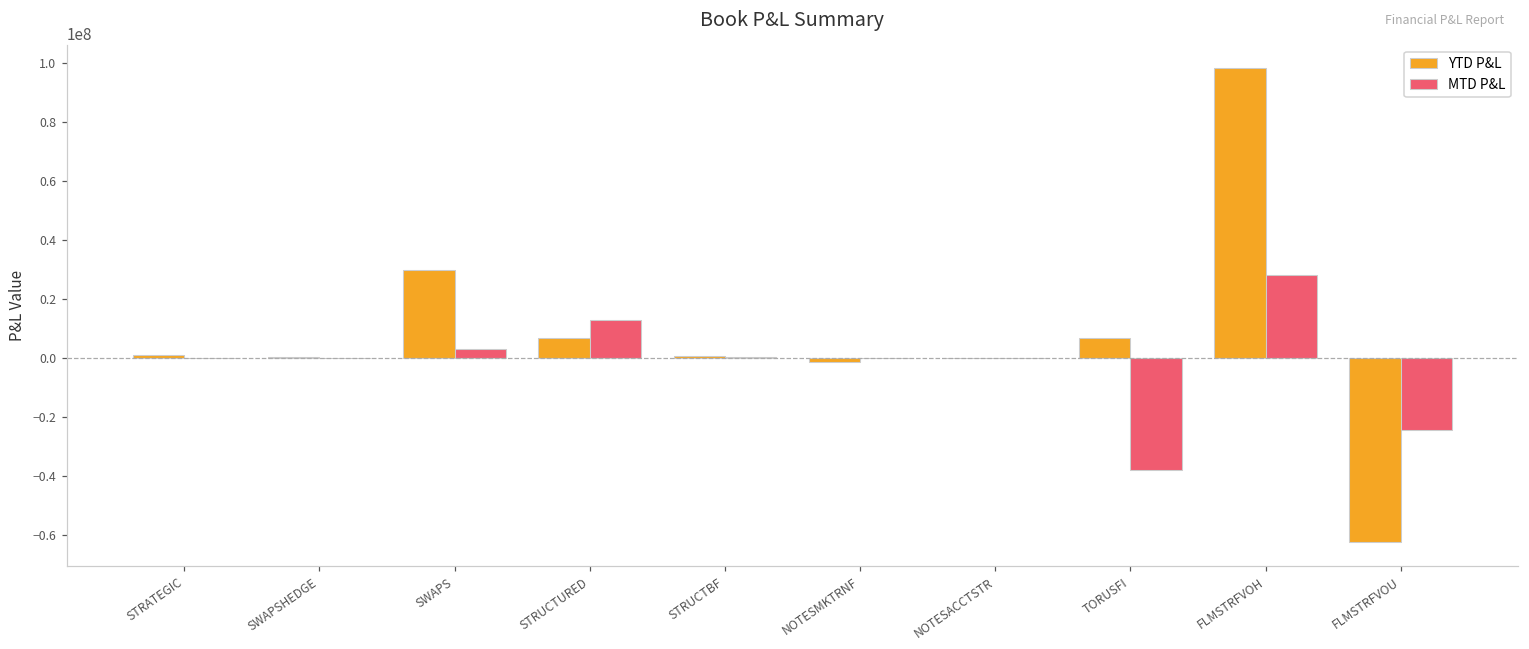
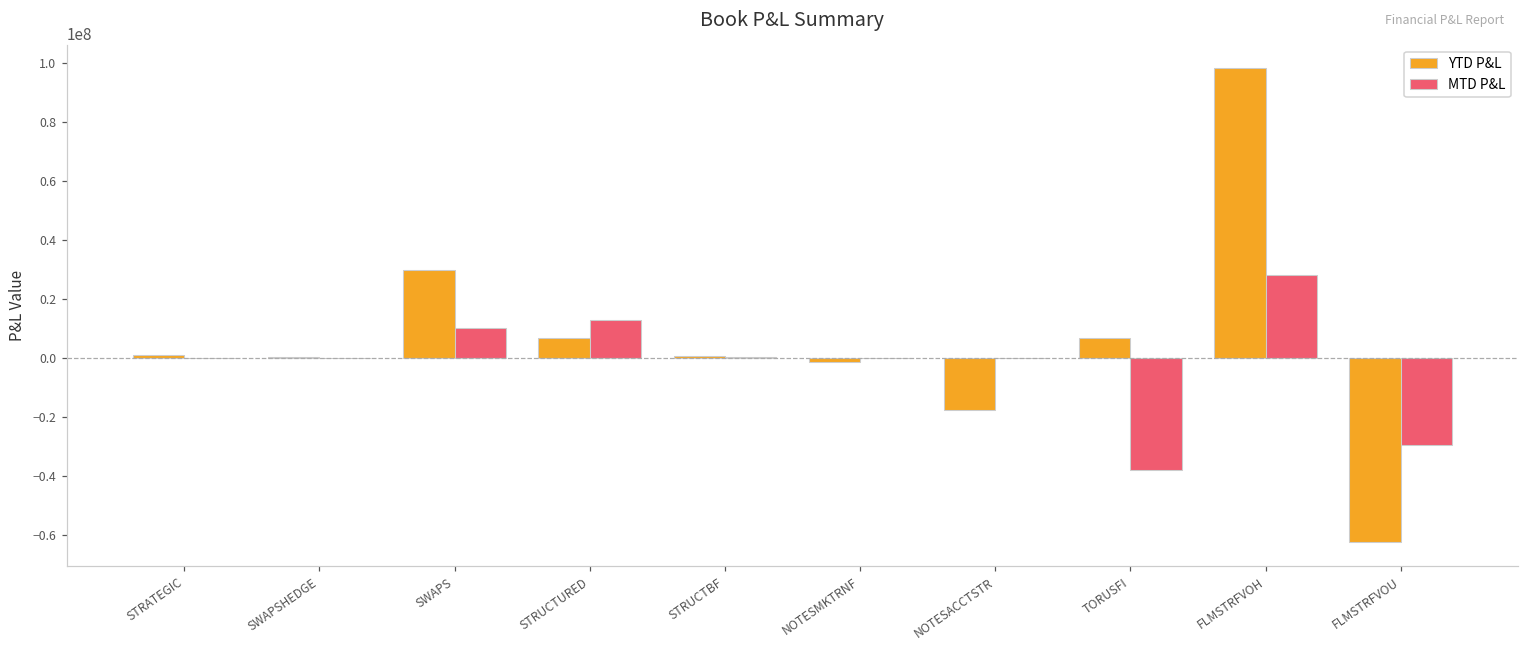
  {
    "YTD P&L": {
      "SWAPS": 30000000,
      "STRUCTURED": 7000000,
      "NOTESMKTRNF": -1000000,
-     "NOTESACCTSTR": 0,
+     "NOTESACCTSTR": -18000000,
      "TORUSFI": 7000000,
      "FLMSTRFVOH": 98000000,
      "FLMSTRFVOU": -62000000
    },
    "MTD P&L": {
-     "SWAPS": 3000000,
+     "SWAPS": 10000000,
      "STRUCTURED": 13000000,
      "NOTESMKTRNF": 0,
      "NOTESACCTSTR": 0,
      "TORUSFI": -38000000,
      "FLMSTRFVOH": 28000000,
-     "FLMSTRFVOU": -24000000
+     "FLMSTRFVOU": -29000000
    }
  }
